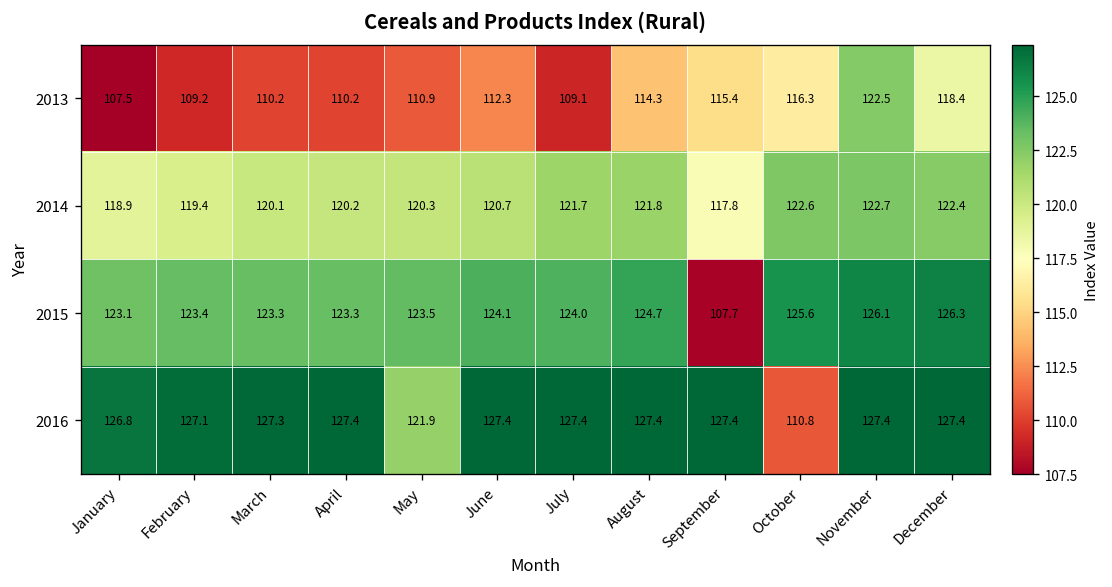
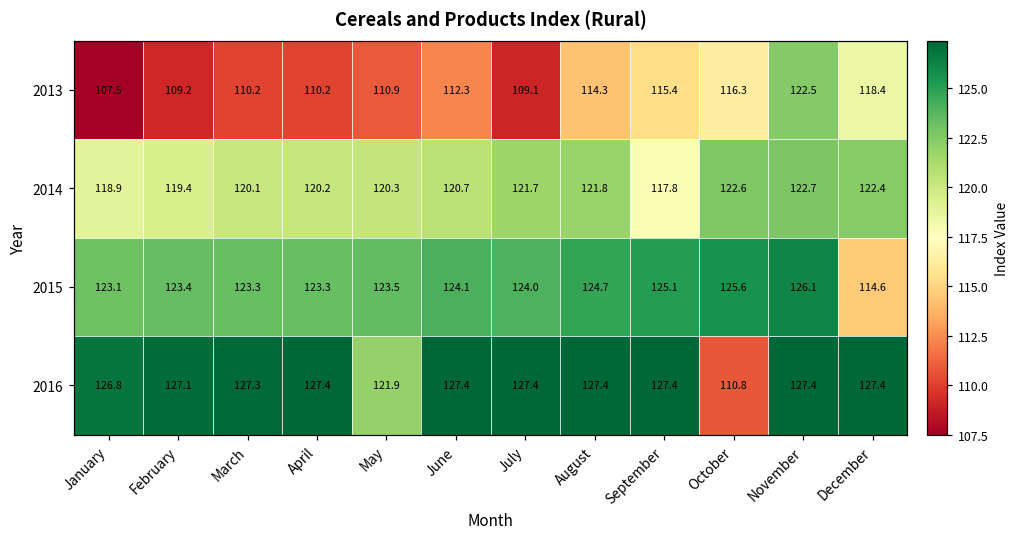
  {
    "2013": {
      "January": 107.5,
      "February": 109.2,
      "March": 110.2,
      "April": 110.2,
      "May": 110.9,
      "June": 112.3,
      "July": 109.1,
      "August": 114.3,
      "September": 115.4,
      "October": 116.3,
      "November": 122.5,
      "December": 118.4
    },
    "2014": {
      "January": 118.9,
      "February": 119.4,
      "March": 120.1,
      "April": 120.2,
      "May": 120.3,
      "June": 120.7,
      "July": 121.7,
      "August": 121.8,
      "September": 117.8,
      "October": 122.6,
      "November": 122.7,
      "December": 122.4
    },
    "2015": {
      "January": 123.1,
      "February": 123.4,
      "March": 123.3,
      "April": 123.3,
      "May": 123.5,
      "June": 124.1,
      "July": 124.0,
      "August": 124.7,
-     "September": 107.7,
+     "September": 125.1,
      "October": 125.6,
      "November": 126.1,
-     "December": 126.3
+     "December": 114.6
    },
    "2016": {
      "January": 126.8,
      "February": 127.1,
      "March": 127.3,
      "April": 127.4,
      "May": 121.9,
      "June": 127.4,
      "July": 127.4,
      "August": 127.4,
      "September": 127.4,
      "October": 110.8,
      "November": 127.4,
      "December": 127.4
    }
  }
